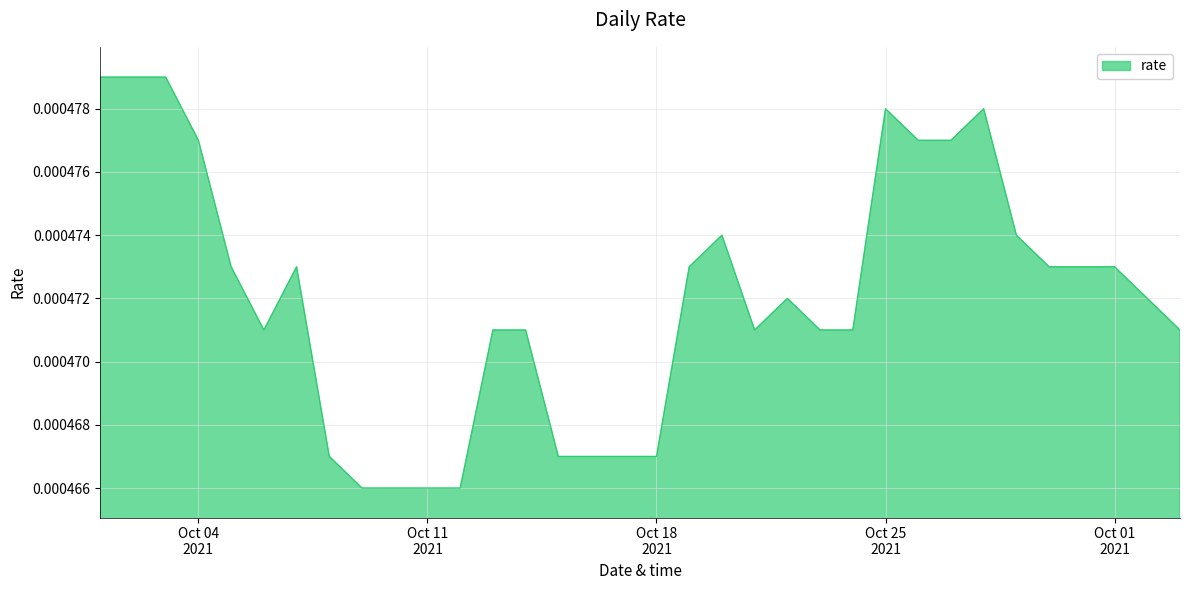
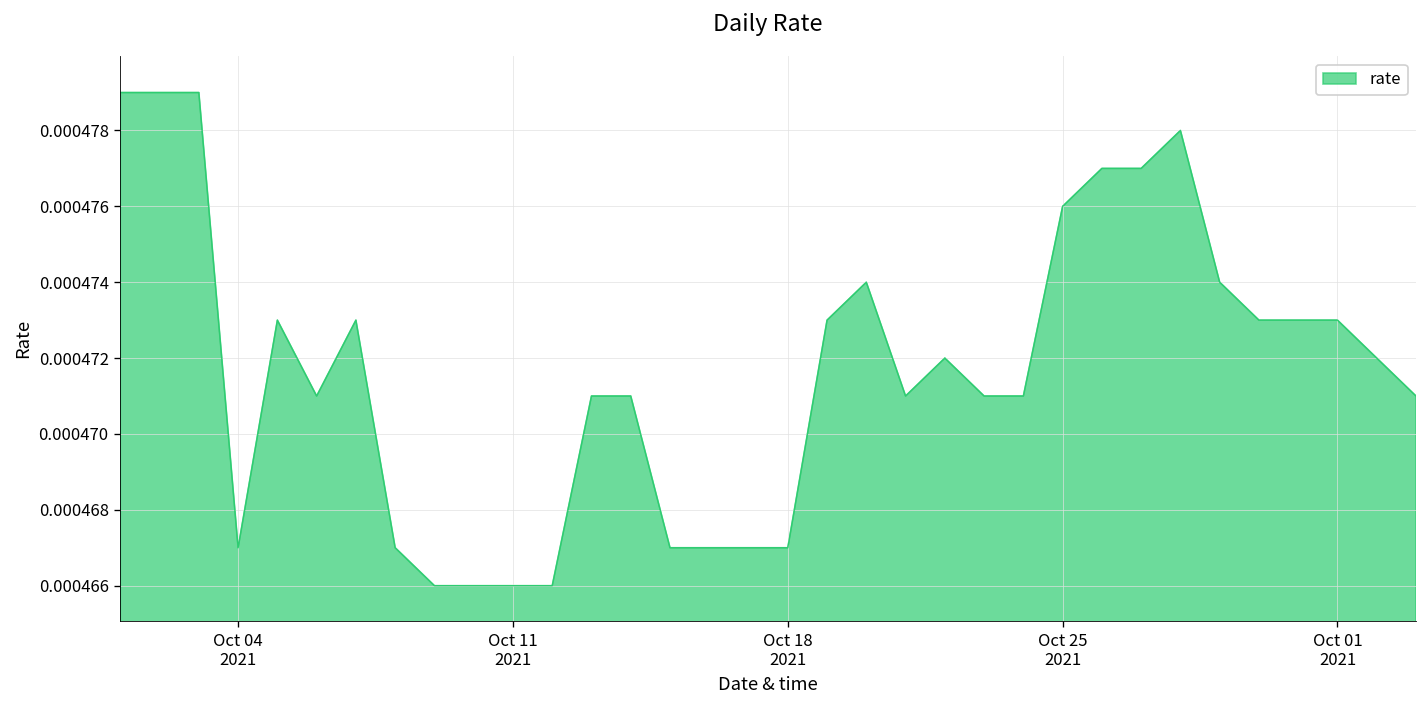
  {
-   "Oct 04 2021": 0.000477,
+   "Oct 04 2021": 0.000467,
    "Oct 11 2021": 0.000466,
    "Oct 18 2021": 0.000467,
-   "Oct 25 2021": 0.000478,
+   "Oct 25 2021": 0.000476,
    "Oct 01 2021": 0.000473
  }
